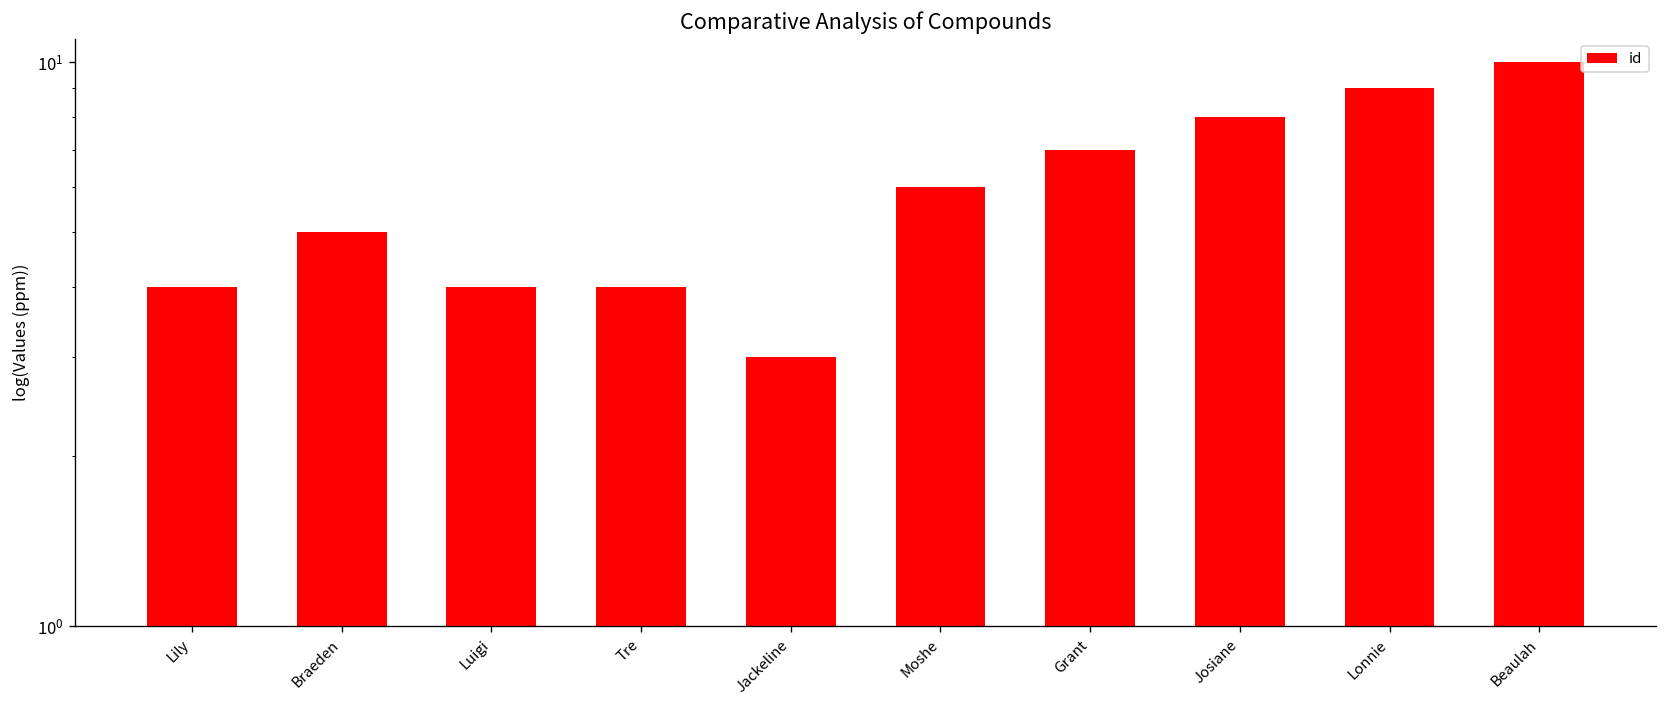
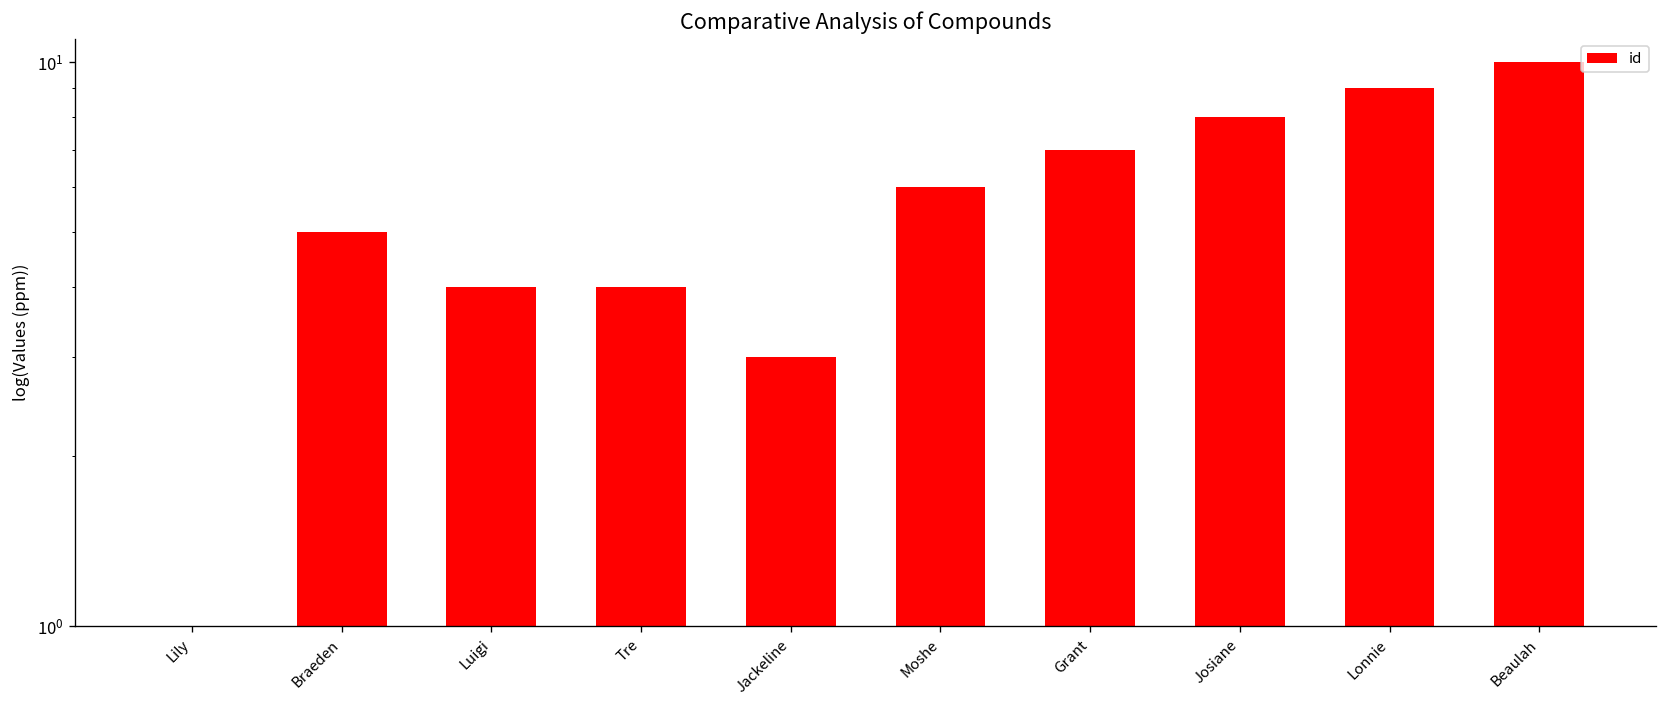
  {
-   "Lily": 4,
+   "Lily": 1,
    "Braeden": 5,
    "Luigi": 4,
    "Tre": 4,
    "Jackeline": 3,
    "Moshe": 6,
    "Grant": 7,
    "Josiane": 8,
    "Lonnie": 9,
    "Beaulah": 10
  }
